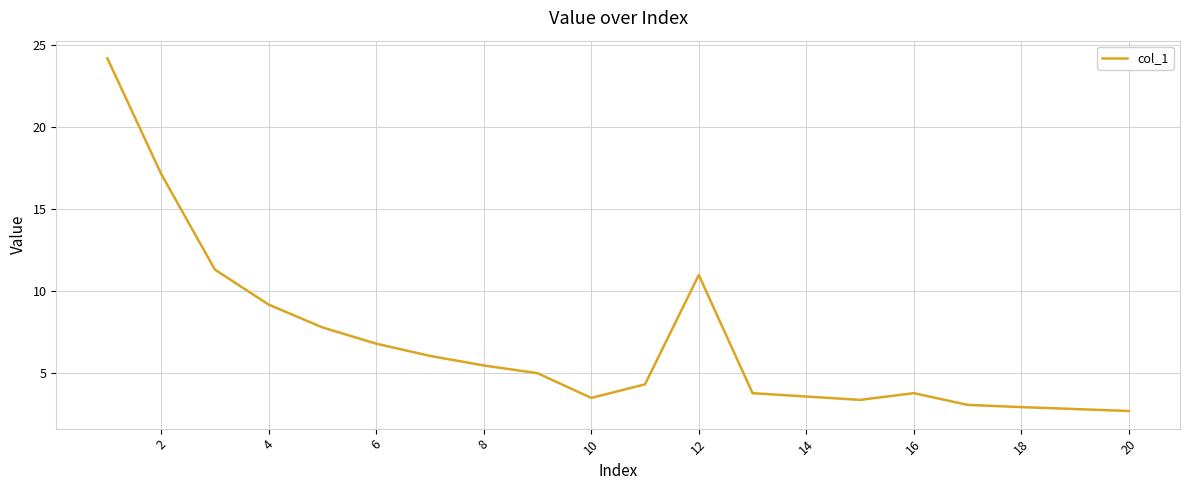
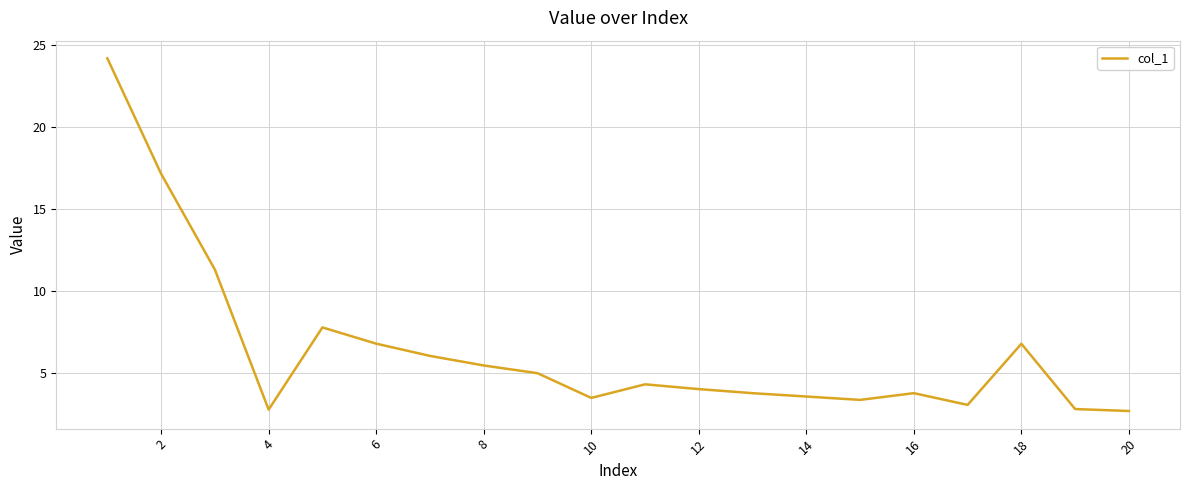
  {
    "2": 17.1,
-   "4": 9.2,
+   "4": 2.8,
    "6": 6.8,
    "8": 5.5,
    "10": 3.5,
-   "12": 11.0,
+   "12": 4.0,
    "14": 3.6,
    "16": 3.8,
-   "18": 2.9,
+   "18": 6.8,
    "20": 2.7
  }
